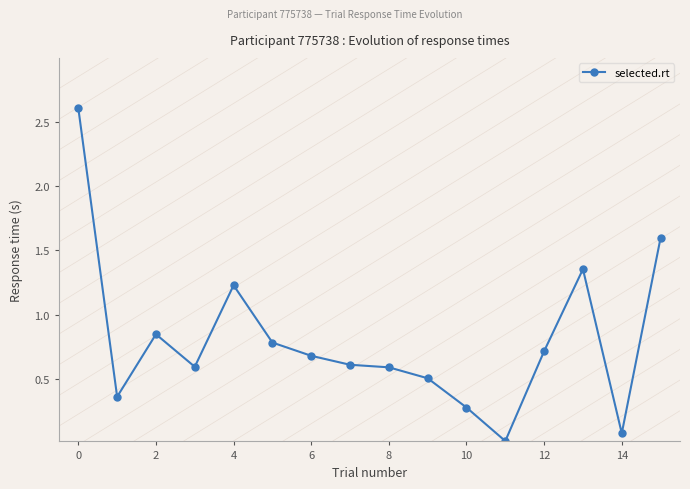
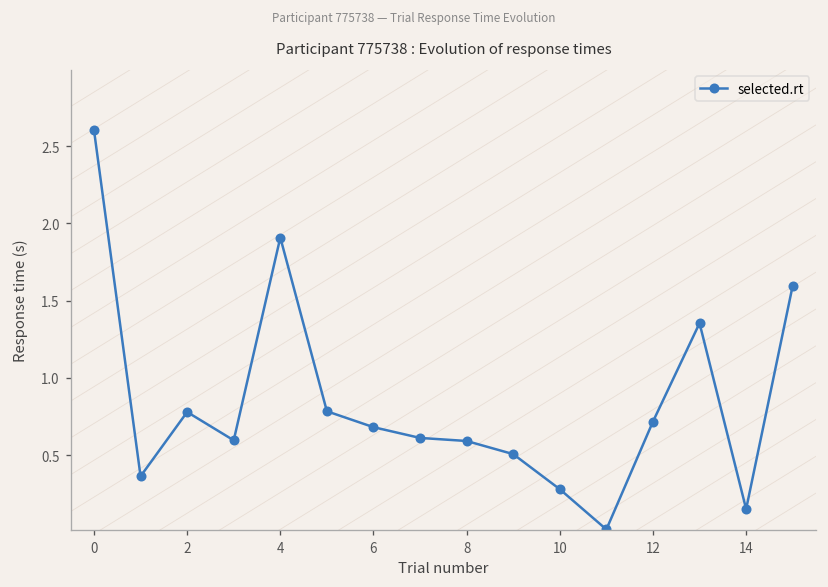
  {
    "selected.rt": {
      "0": 2.60,
-     "2": 0.85,
-     "4": 1.23,
+     "2": 0.78,
+     "4": 1.91,
      "6": 0.68,
      "8": 0.59,
      "10": 0.28,
      "12": 0.72,
-     "14": 0.08
+     "14": 0.15
    }
  }
